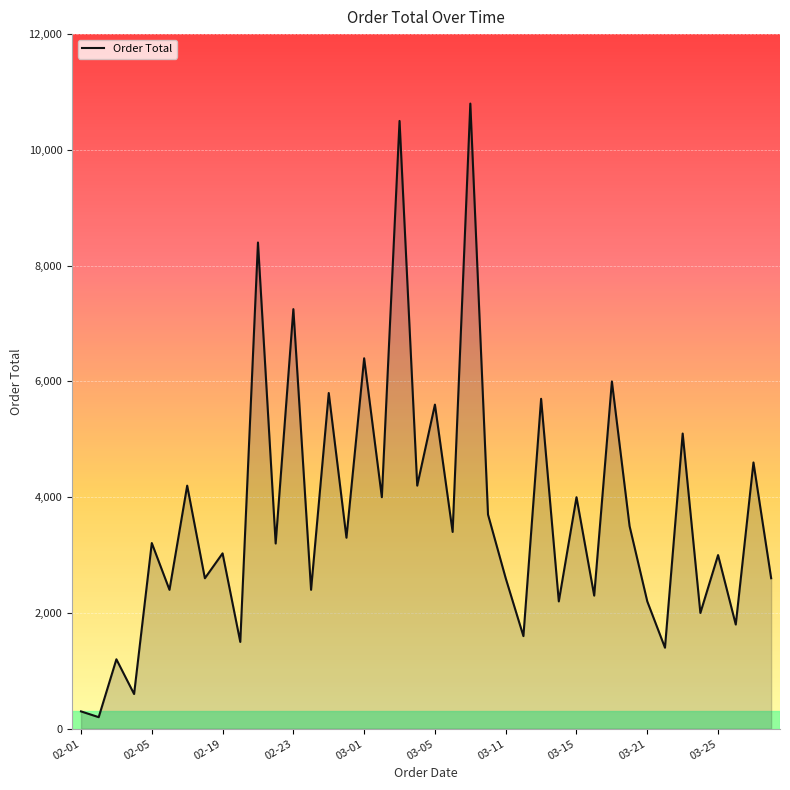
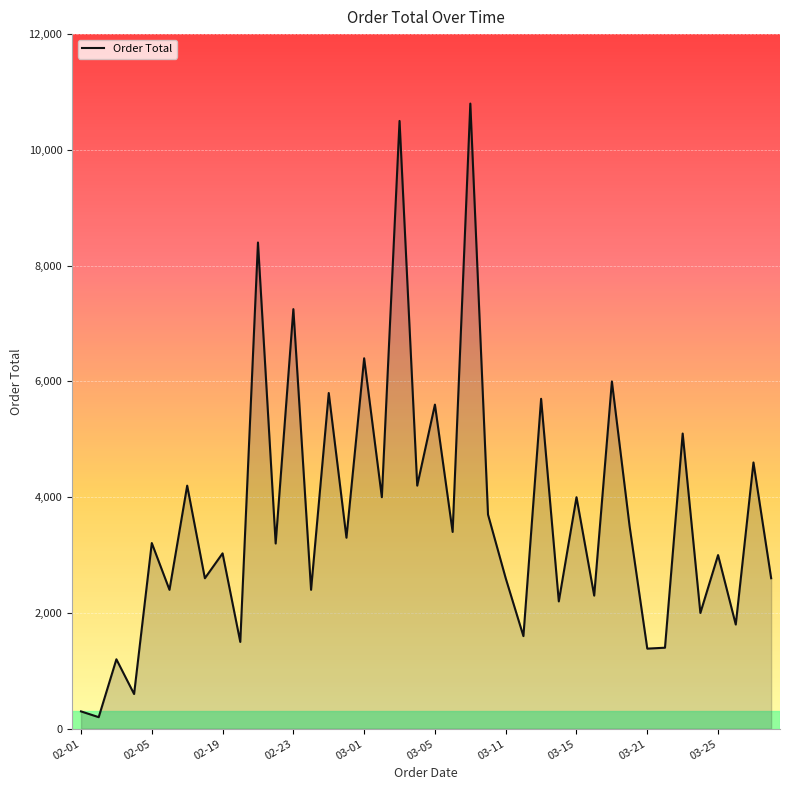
  {
    "02-05": "3,200",
    "02-19": "3,000",
    "02-23": "7,200",
    "03-01": "6,400",
    "03-05": "5,600",
    "03-11": "2,600",
    "03-15": "4,000",
-   "03-21": "2,200",
+   "03-21": "1,400",
    "03-25": "3,000"
  }
